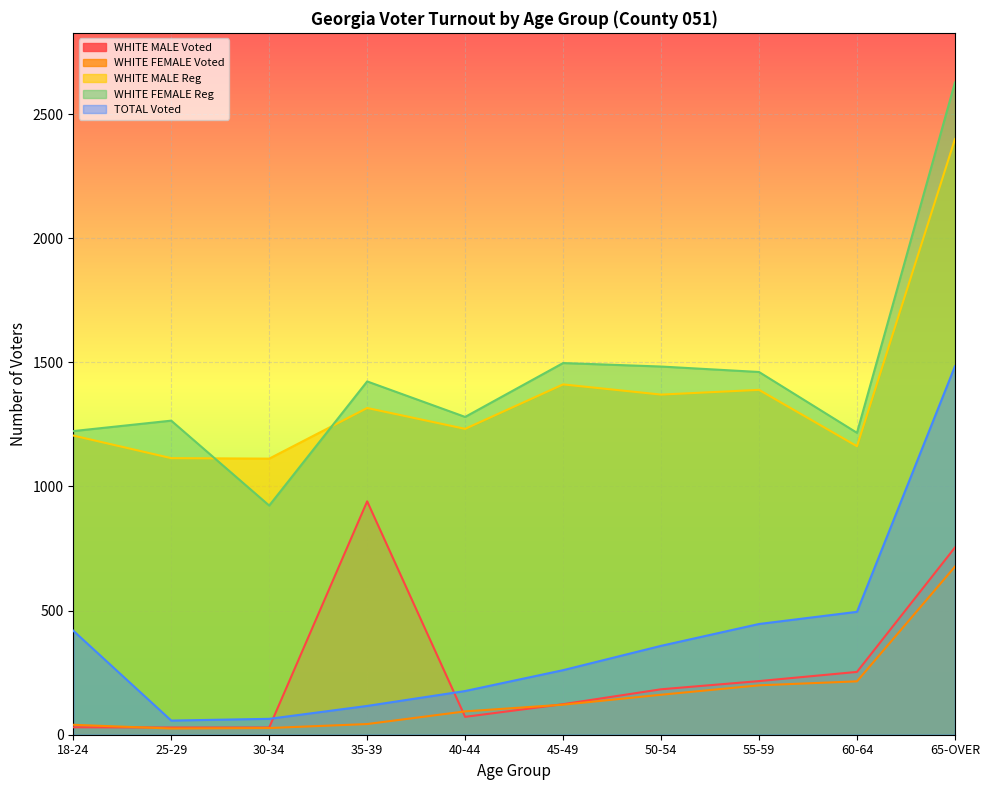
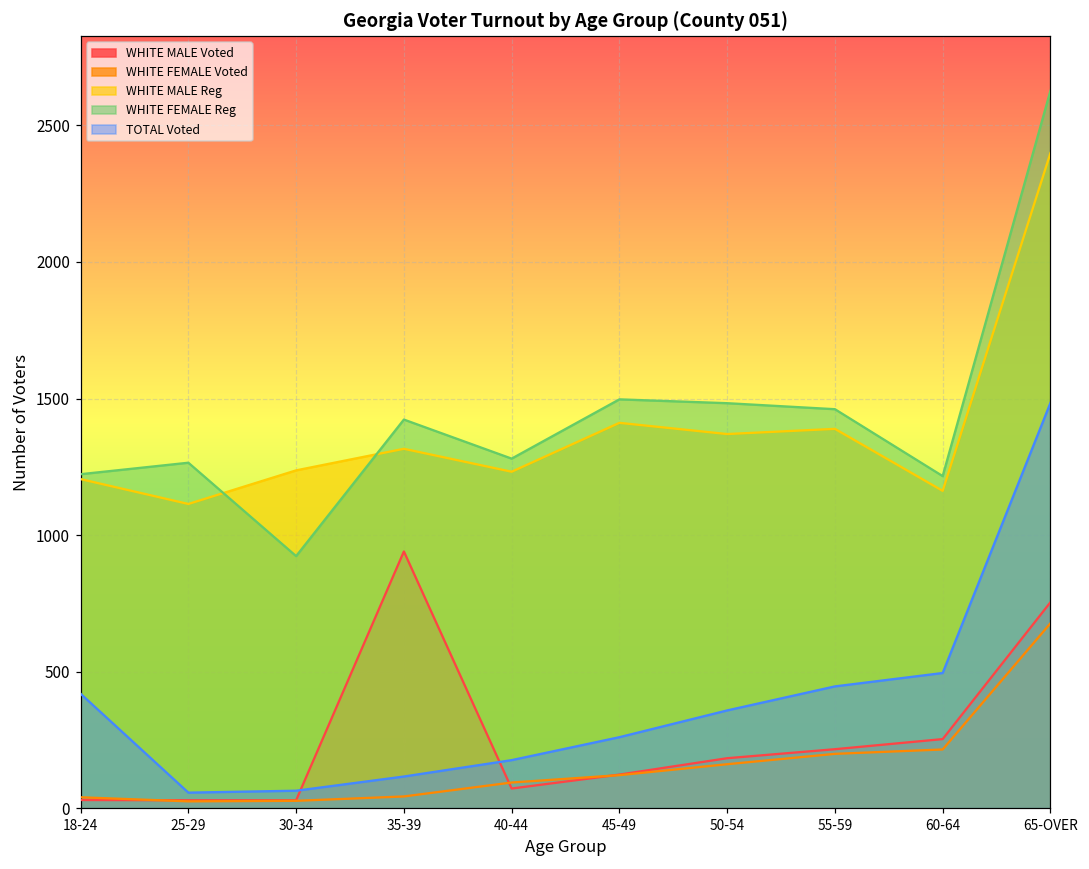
  {
    "WHITE MALE Voted": {
      "35-39": 940,
      "40-44": 70,
      "50-54": 180,
      "55-59": 220,
      "60-64": 250,
      "65-OVER": 750
    },
    "WHITE FEMALE Voted": {
      "35-39": 40,
      "40-44": 90,
      "50-54": 160,
      "55-59": 200,
      "60-64": 220,
      "65-OVER": 680
    },
    "WHITE MALE Reg": {
      "18-24": 1210,
      "25-29": 1110,
-     "30-34": 1110,
+     "30-34": 1240,
      "35-39": 1320,
      "40-44": 1230,
      "45-49": 1410,
      "50-54": 1370,
      "55-59": 1390,
      "60-64": 1160,
      "65-OVER": 2400
    },
    "WHITE FEMALE Reg": {
      "18-24": 1220,
      "25-29": 1270,
      "30-34": 920,
      "35-39": 1420,
      "40-44": 1280,
      "45-49": 1500,
      "50-54": 1480,
      "55-59": 1460,
      "60-64": 1220,
      "65-OVER": 2630
    },
    "TOTAL Voted": {
      "18-24": 420,
      "25-29": 60,
      "30-34": 60,
      "35-39": 120,
      "40-44": 180,
      "45-49": 260,
      "50-54": 360,
      "55-59": 450,
      "60-64": 500,
      "65-OVER": 1480
    }
  }
